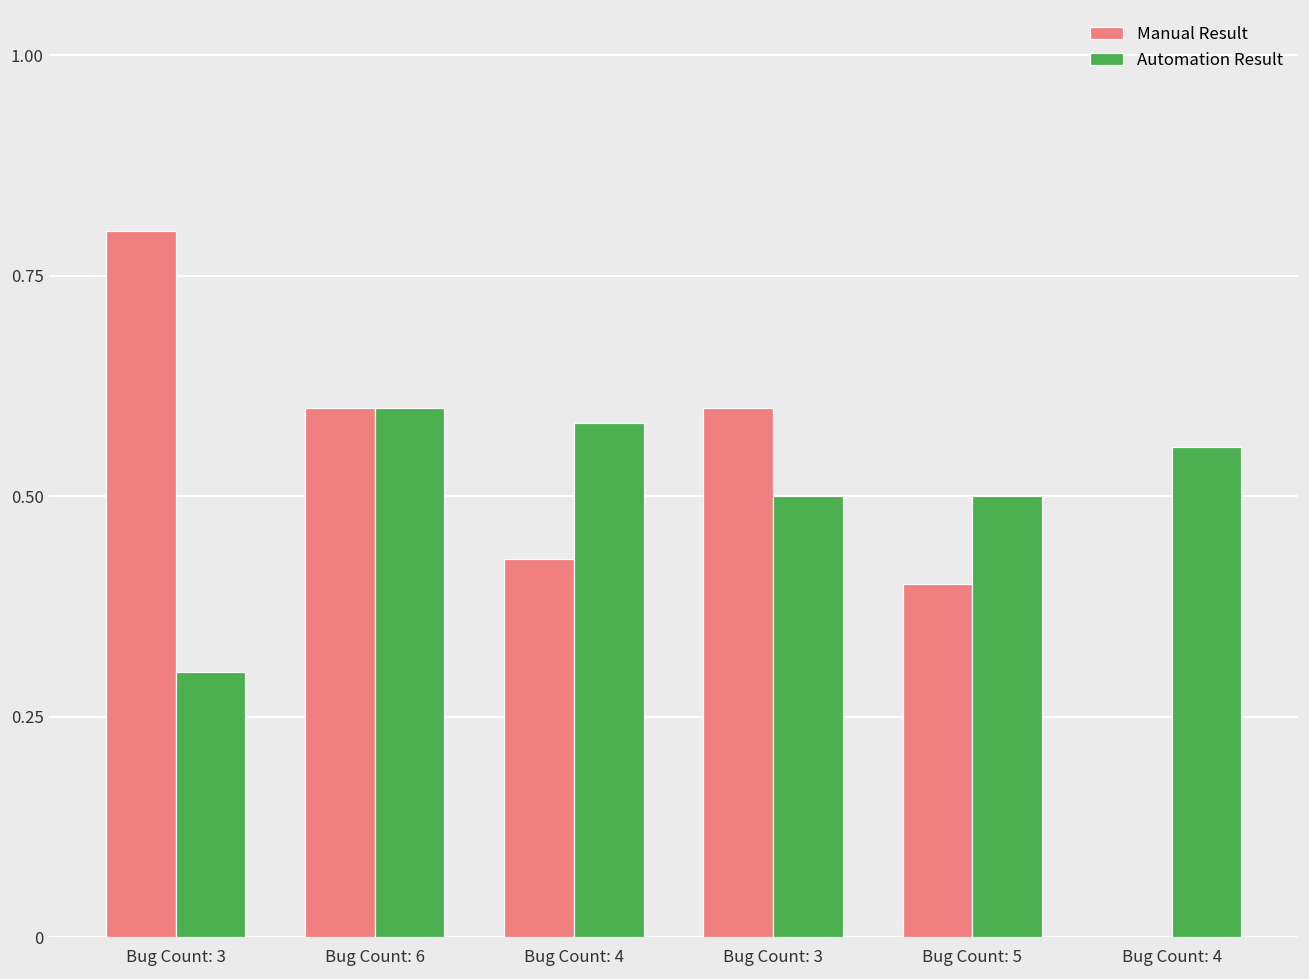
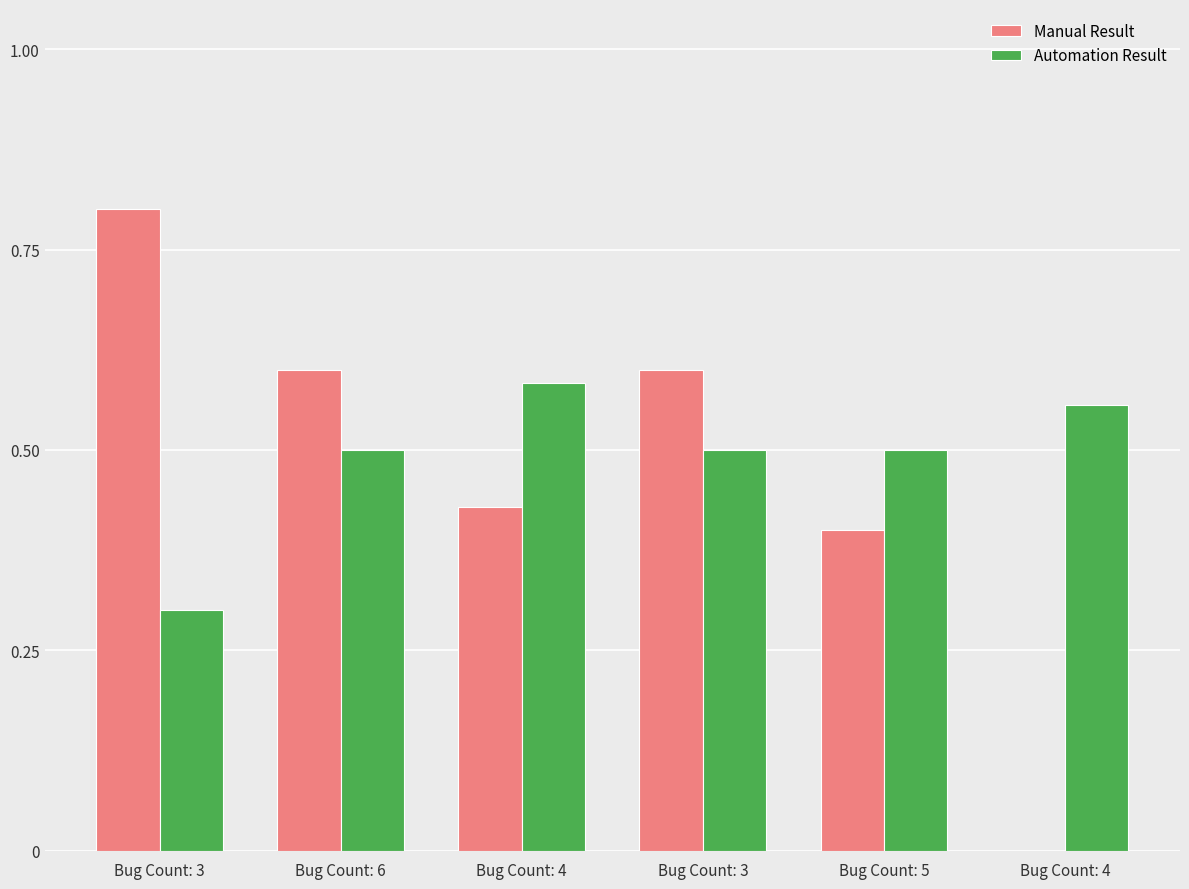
  {
    "Manual Result": {
      "Bug Count: 6": 0.6,
      "Bug Count: 5": 0.4
    },
    "Automation Result": {
-     "Bug Count: 6": 0.6,
+     "Bug Count: 6": 0.5,
      "Bug Count: 5": 0.5
    }
  }
